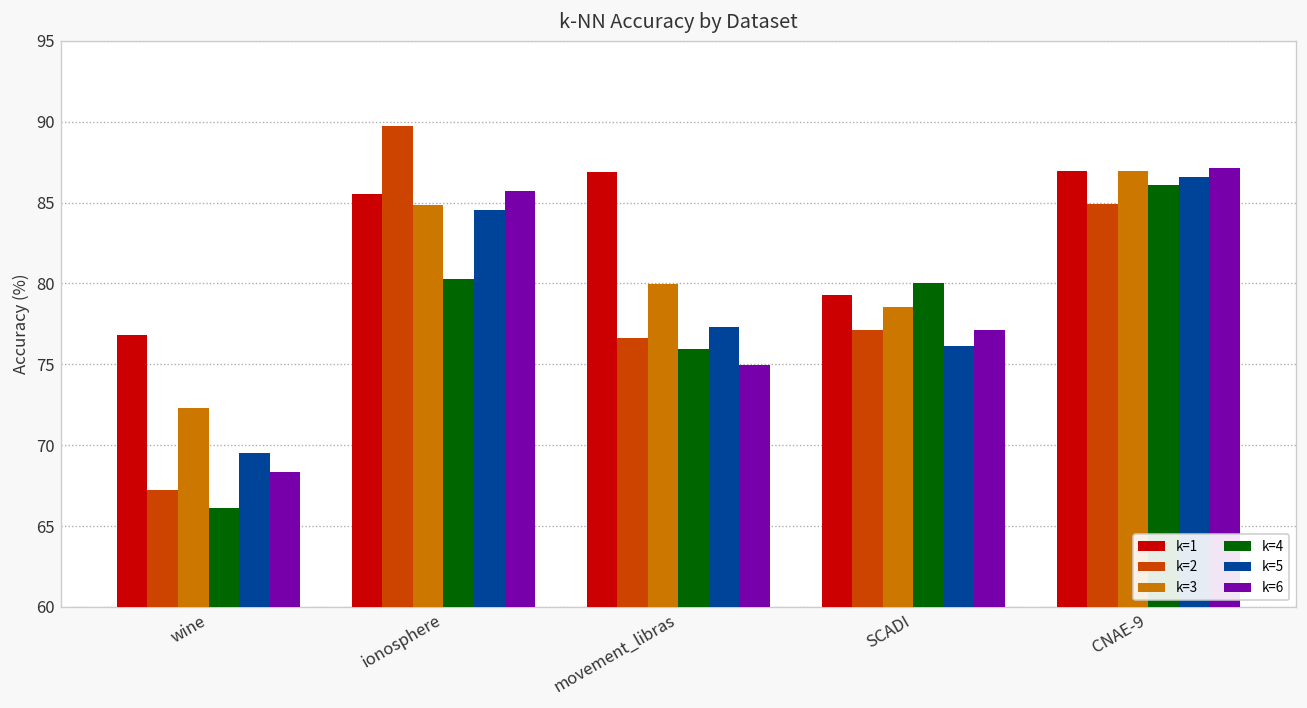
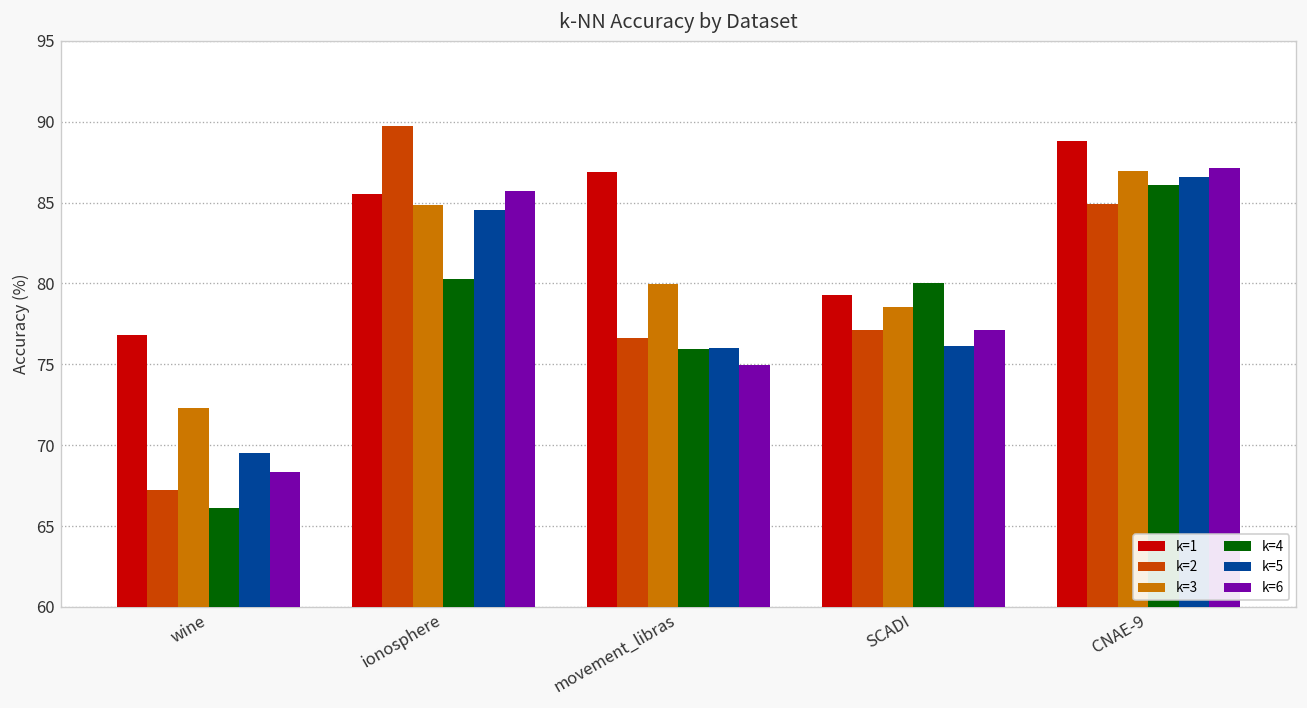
  {
    "k=1": {
      "wine": 76.8,
      "ionosphere": 85.5,
      "movement_libras": 86.9,
      "SCADI": 79.3,
-     "CNAE-9": 86.9
+     "CNAE-9": 88.8
    },
    "k=4": {
      "wine": 66.1,
      "ionosphere": 80.3,
      "movement_libras": 75.9,
      "SCADI": 80.0,
      "CNAE-9": 86.1
    },
    "k=5": {
      "wine": 69.5,
      "ionosphere": 84.6,
-     "movement_libras": 77.3,
+     "movement_libras": 76.0,
      "SCADI": 76.1,
      "CNAE-9": 86.6
    },
    "k=6": {
      "wine": 68.4,
      "ionosphere": 85.7,
      "movement_libras": 74.9,
      "SCADI": 77.1,
      "CNAE-9": 87.1
    }
  }
